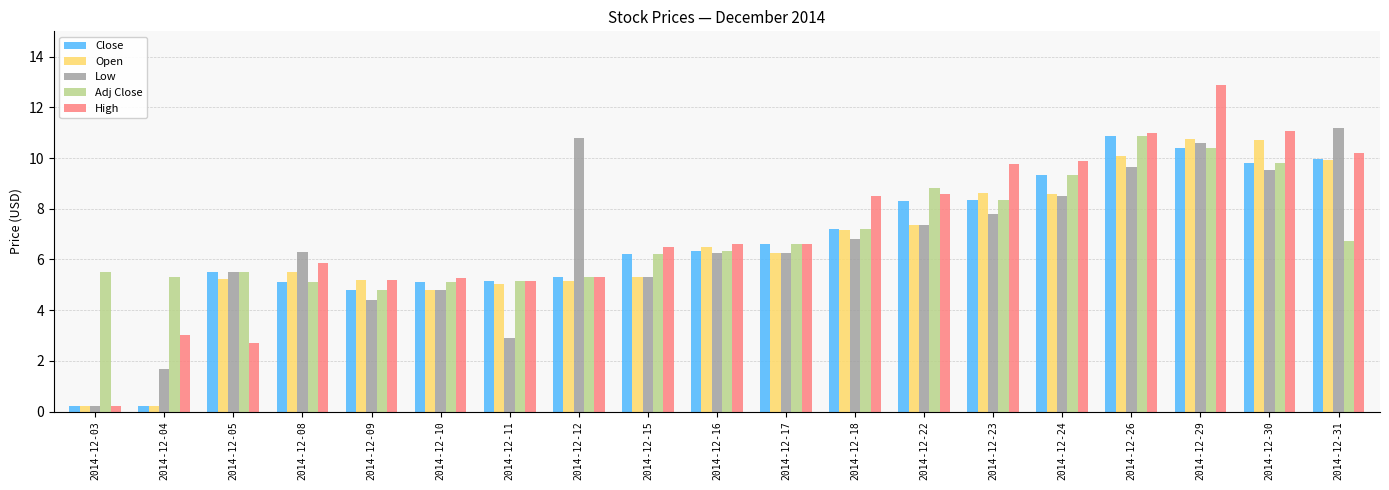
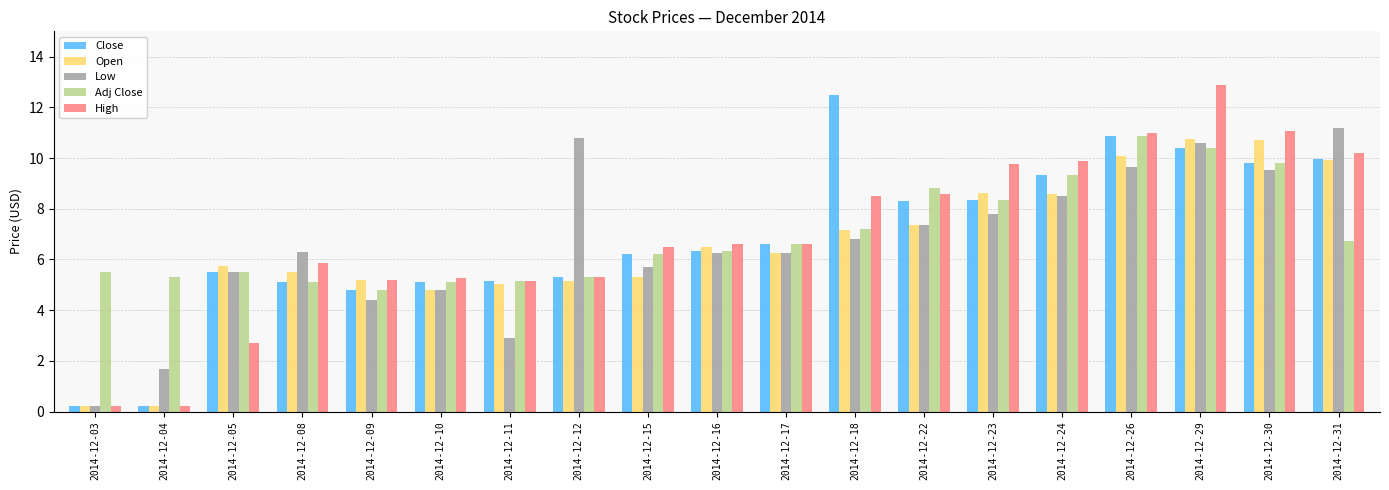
  {
    "Close": {
      "2014-12-03": 0.2,
      "2014-12-04": 0.2,
      "2014-12-05": 5.5,
      "2014-12-08": 5.1,
      "2014-12-09": 4.8,
      "2014-12-10": 5.1,
      "2014-12-11": 5.2,
      "2014-12-12": 5.3,
      "2014-12-15": 6.2,
      "2014-12-16": 6.3,
      "2014-12-17": 6.6,
-     "2014-12-18": 7.2,
+     "2014-12-18": 12.5,
      "2014-12-22": 8.3,
      "2014-12-23": 8.4,
      "2014-12-24": 9.4,
      "2014-12-26": 10.9,
      "2014-12-29": 10.4,
      "2014-12-30": 9.8,
      "2014-12-31": 10.0
    },
    "Open": {
      "2014-12-03": 0.2,
      "2014-12-04": 0.2,
-     "2014-12-05": 5.2,
+     "2014-12-05": 5.8,
      "2014-12-08": 5.5,
      "2014-12-09": 5.2,
      "2014-12-10": 4.8,
      "2014-12-11": 5.1,
      "2014-12-12": 5.2,
      "2014-12-15": 5.3,
      "2014-12-16": 6.5,
      "2014-12-17": 6.3,
      "2014-12-18": 7.2,
      "2014-12-22": 7.4,
      "2014-12-23": 8.6,
      "2014-12-24": 8.6,
      "2014-12-26": 10.1,
      "2014-12-29": 10.8,
      "2014-12-30": 10.7,
      "2014-12-31": 9.9
    },
    "Low": {
      "2014-12-03": 0.2,
      "2014-12-04": 1.7,
      "2014-12-05": 5.5,
      "2014-12-08": 6.3,
      "2014-12-09": 4.4,
      "2014-12-10": 4.8,
      "2014-12-11": 2.9,
      "2014-12-12": 10.8,
-     "2014-12-15": 5.3,
+     "2014-12-15": 5.7,
      "2014-12-16": 6.3,
      "2014-12-17": 6.3,
      "2014-12-18": 6.8,
      "2014-12-22": 7.4,
      "2014-12-23": 7.8,
      "2014-12-24": 8.5,
      "2014-12-26": 9.7,
      "2014-12-29": 10.6,
      "2014-12-30": 9.5,
      "2014-12-31": 11.2
    },
    "Adj Close": {
      "2014-12-03": 5.5,
      "2014-12-04": 5.3,
      "2014-12-05": 5.5,
      "2014-12-08": 5.1,
      "2014-12-09": 4.8,
      "2014-12-10": 5.1,
      "2014-12-11": 5.2,
      "2014-12-12": 5.3,
      "2014-12-15": 6.2,
      "2014-12-16": 6.3,
      "2014-12-17": 6.6,
      "2014-12-18": 7.2,
      "2014-12-22": 8.8,
      "2014-12-23": 8.4,
      "2014-12-24": 9.4,
      "2014-12-26": 10.9,
      "2014-12-29": 10.4,
      "2014-12-30": 9.8,
      "2014-12-31": 6.7
    },
    "High": {
      "2014-12-03": 0.2,
-     "2014-12-04": 3.0,
+     "2014-12-04": 0.2,
      "2014-12-05": 2.7,
      "2014-12-08": 5.9,
      "2014-12-09": 5.2,
      "2014-12-10": 5.3,
      "2014-12-11": 5.2,
      "2014-12-12": 5.3,
      "2014-12-15": 6.5,
      "2014-12-16": 6.6,
      "2014-12-17": 6.6,
      "2014-12-18": 8.5,
      "2014-12-22": 8.6,
      "2014-12-23": 9.8,
      "2014-12-24": 9.9,
      "2014-12-26": 11.0,
      "2014-12-29": 12.9,
      "2014-12-30": 11.1,
      "2014-12-31": 10.2
    }
  }
